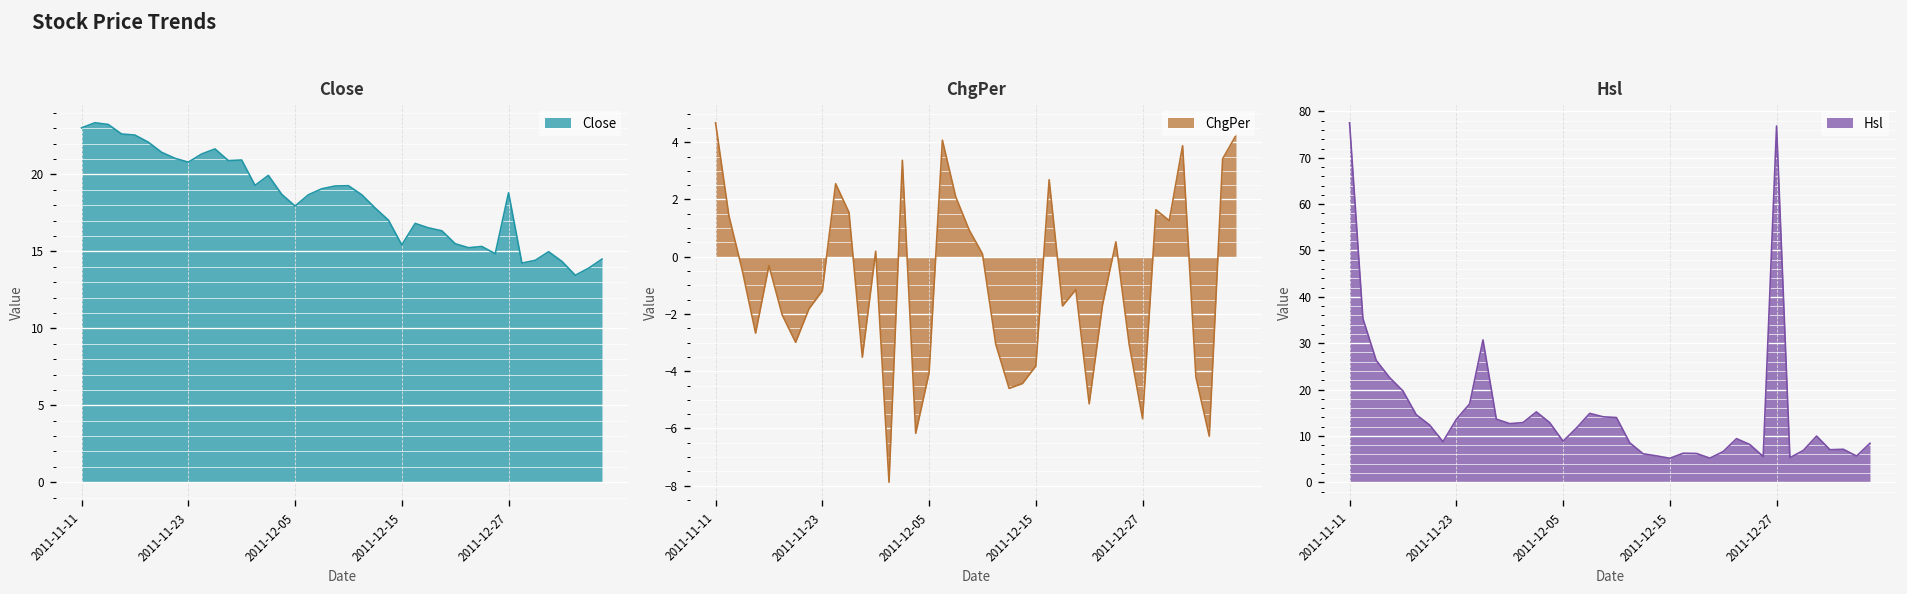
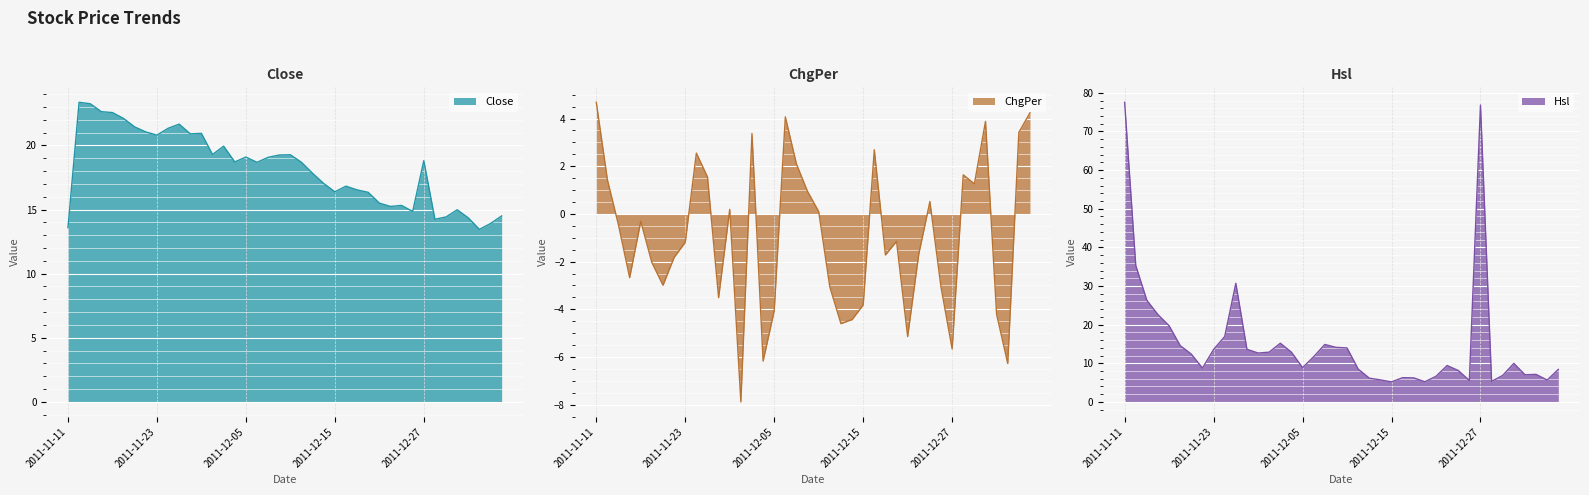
  {
    "Close": {
-     "2011-11-11": 23.0,
+     "2011-11-11": 13.6,
      "2011-11-23": 20.8,
-     "2011-12-05": 18.0,
-     "2011-12-15": 15.4,
+     "2011-12-05": 19.1,
+     "2011-12-15": 16.4,
      "2011-12-27": 18.8
    },
    "Hsl": {
      "2011-11-11": 78,
      "2011-11-23": 14,
      "2011-12-05": 9,
      "2011-12-15": 5,
      "2011-12-27": 77
    }
  }
